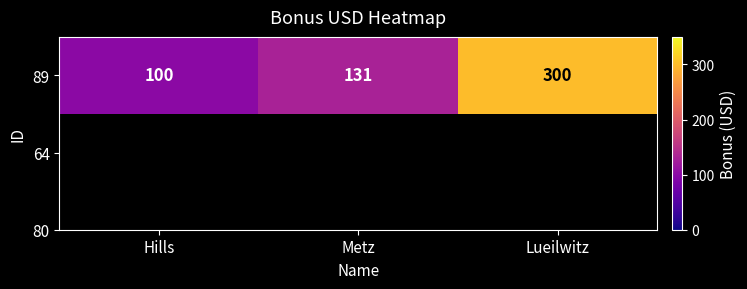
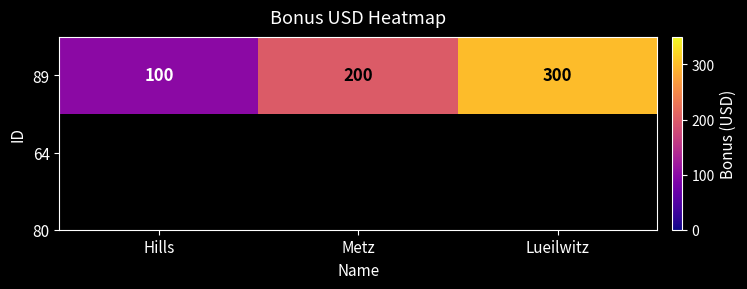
  {
    "89": {
      "Hills": 100,
-     "Metz": 131,
+     "Metz": 200,
      "Lueilwitz": 300
    }
  }
